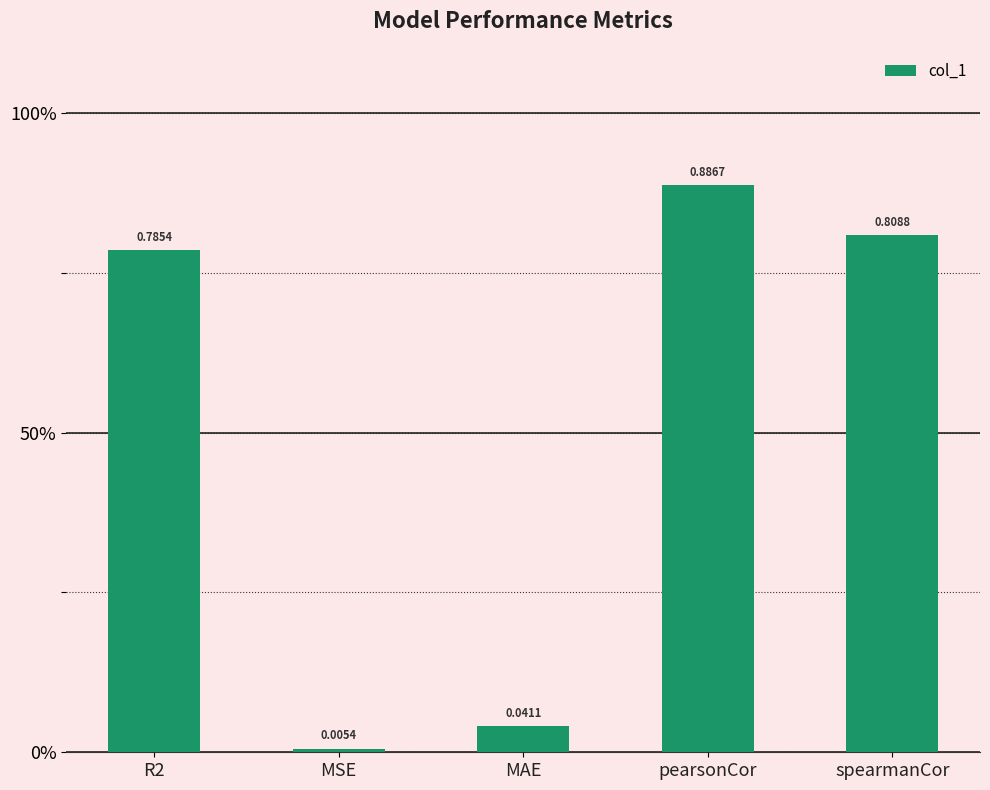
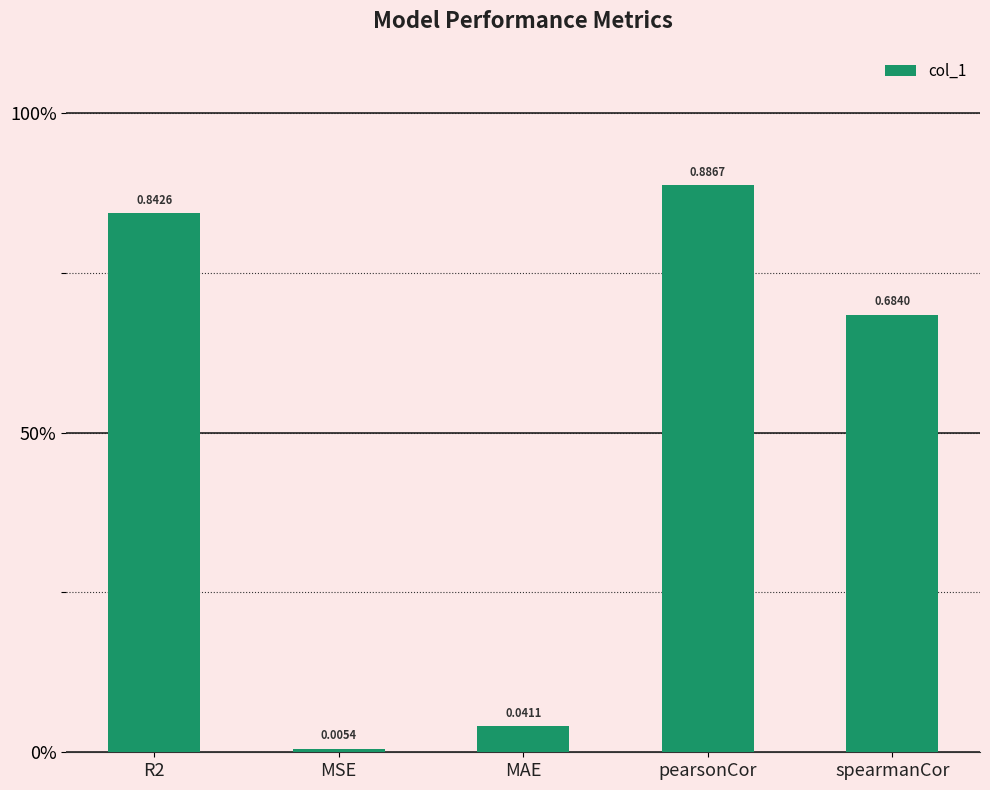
  {
-   "R2": 0.7854,
+   "R2": 0.8426,
    "MSE": 0.0054,
    "MAE": 0.0411,
    "pearsonCor": 0.8867,
-   "spearmanCor": 0.8088
+   "spearmanCor": 0.6840
  }
